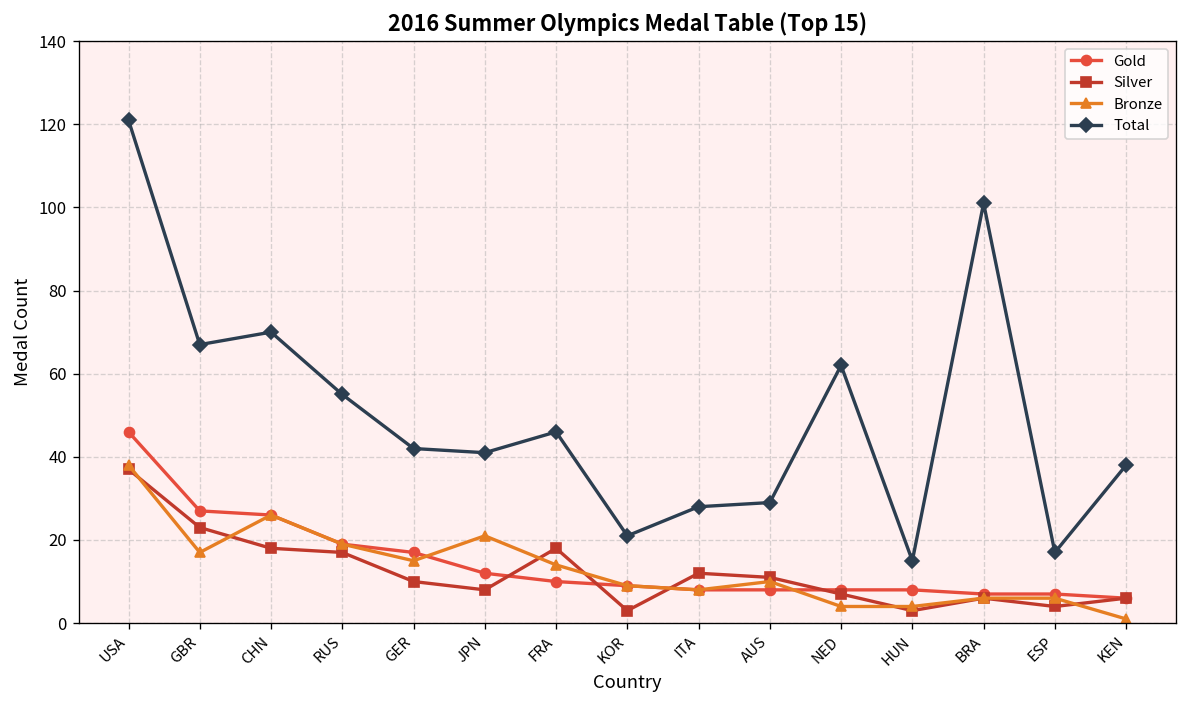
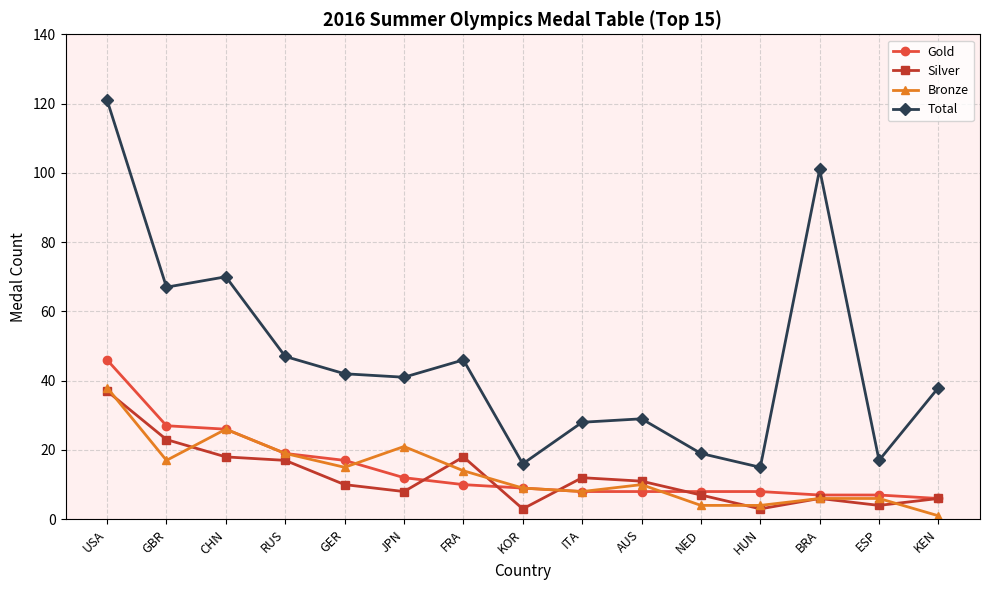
  {
    "Total": {
      "USA": 121,
      "GBR": 67,
      "CHN": 70,
-     "RUS": 55,
+     "RUS": 47,
      "GER": 42,
      "JPN": 41,
      "FRA": 46,
-     "KOR": 21,
+     "KOR": 16,
      "ITA": 28,
      "AUS": 29,
-     "NED": 62,
+     "NED": 19,
      "HUN": 15,
      "BRA": 101,
      "ESP": 17,
      "KEN": 38
    }
  }
